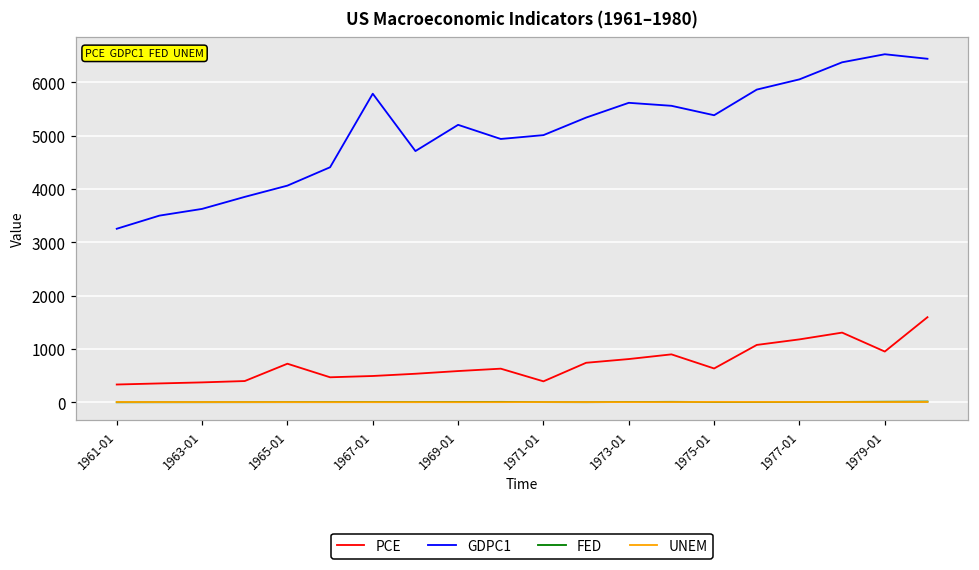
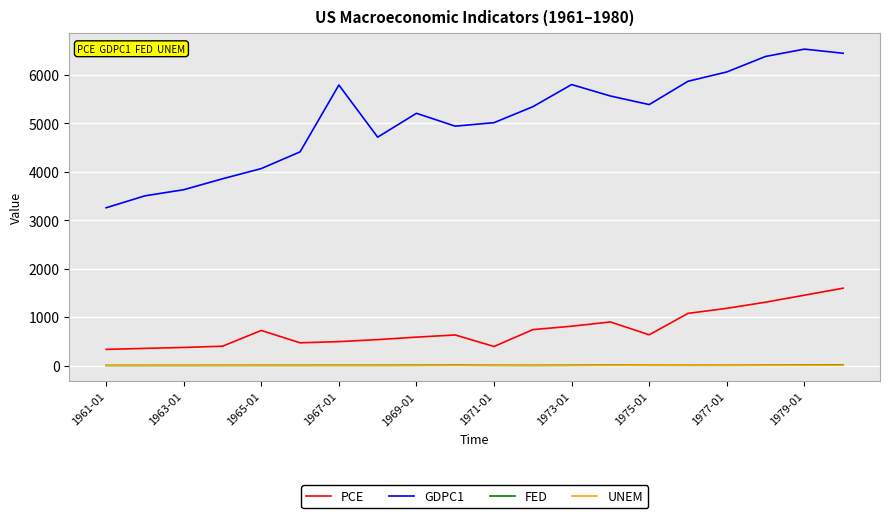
  {
    "PCE": {
      "1961-01": 300,
      "1963-01": 400,
      "1965-01": 700,
      "1967-01": 500,
      "1969-01": 600,
      "1971-01": 400,
      "1973-01": 800,
      "1975-01": 600,
      "1977-01": 1200,
-     "1979-01": 1000
+     "1979-01": 1500
    },
    "GDPC1": {
      "1961-01": 3300,
      "1963-01": 3600,
      "1965-01": 4100,
      "1967-01": 5800,
      "1969-01": 5200,
      "1971-01": 5000,
-     "1973-01": 5600,
+     "1973-01": 5800,
      "1975-01": 5400,
      "1977-01": 6100,
      "1979-01": 6500
    },
    "UNEM": {
      "1961-01": 0,
      "1963-01": 0,
      "1965-01": 0,
      "1967-01": 0,
      "1969-01": 0,
      "1971-01": 0,
      "1973-01": 0,
      "1975-01": 0,
      "1977-01": 0,
      "1979-01": 0
    }
  }
